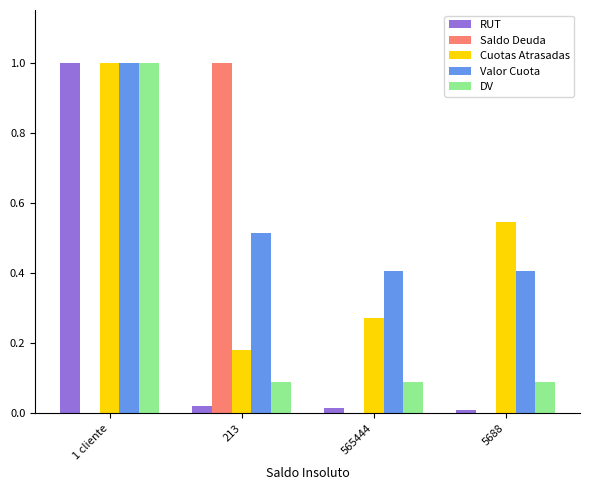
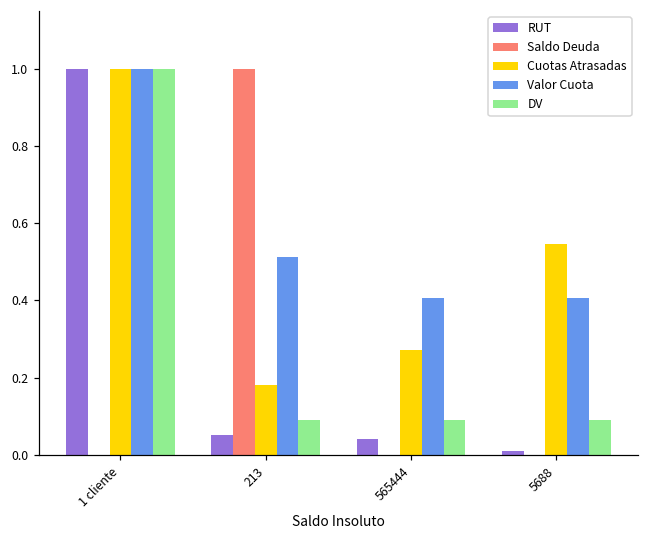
  {
    "RUT": {
      "1 cliente": 1.00,
-     "213": 0.02,
-     "565444": 0.02,
+     "213": 0.05,
+     "565444": 0.04,
      "5688": 0.01
    },
    "Saldo Deuda": {
      "213": 1.00
    },
    "Cuotas Atrasadas": {
      "1 cliente": 1.00,
      "213": 0.18,
      "565444": 0.27,
      "5688": 0.55
    },
    "Valor Cuota": {
      "1 cliente": 1.00,
      "213": 0.51,
      "565444": 0.41,
      "5688": 0.41
    },
    "DV": {
      "1 cliente": 1.00,
      "213": 0.09,
      "565444": 0.09,
      "5688": 0.09
    }
  }
